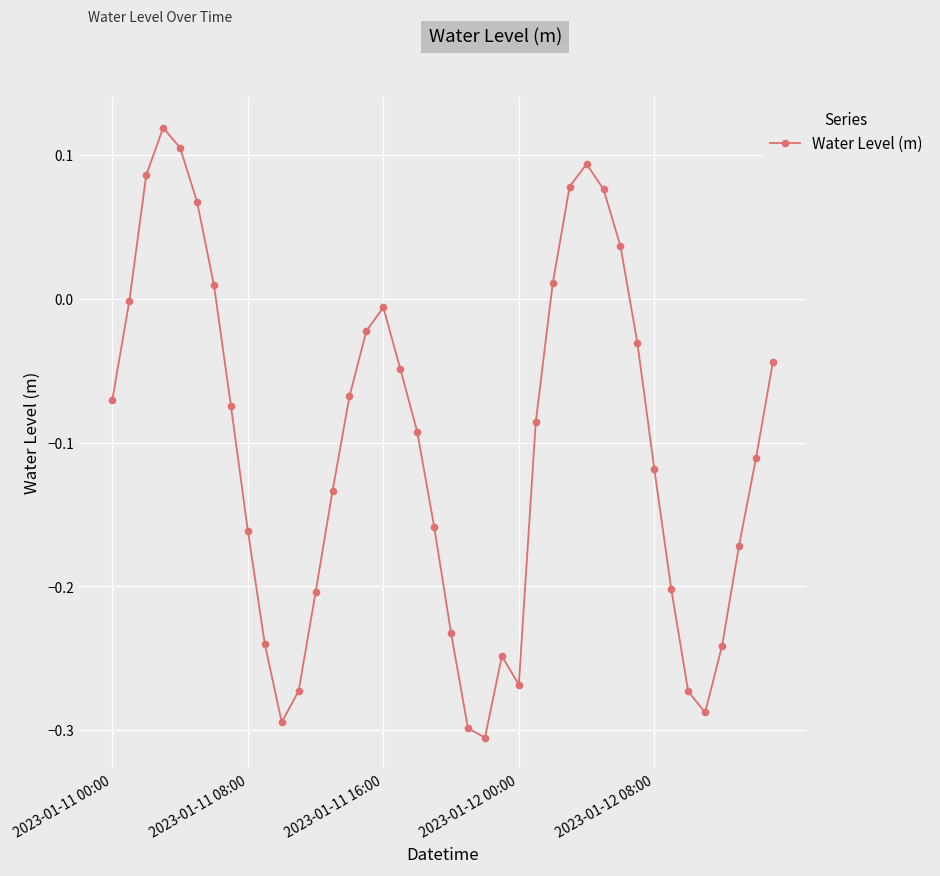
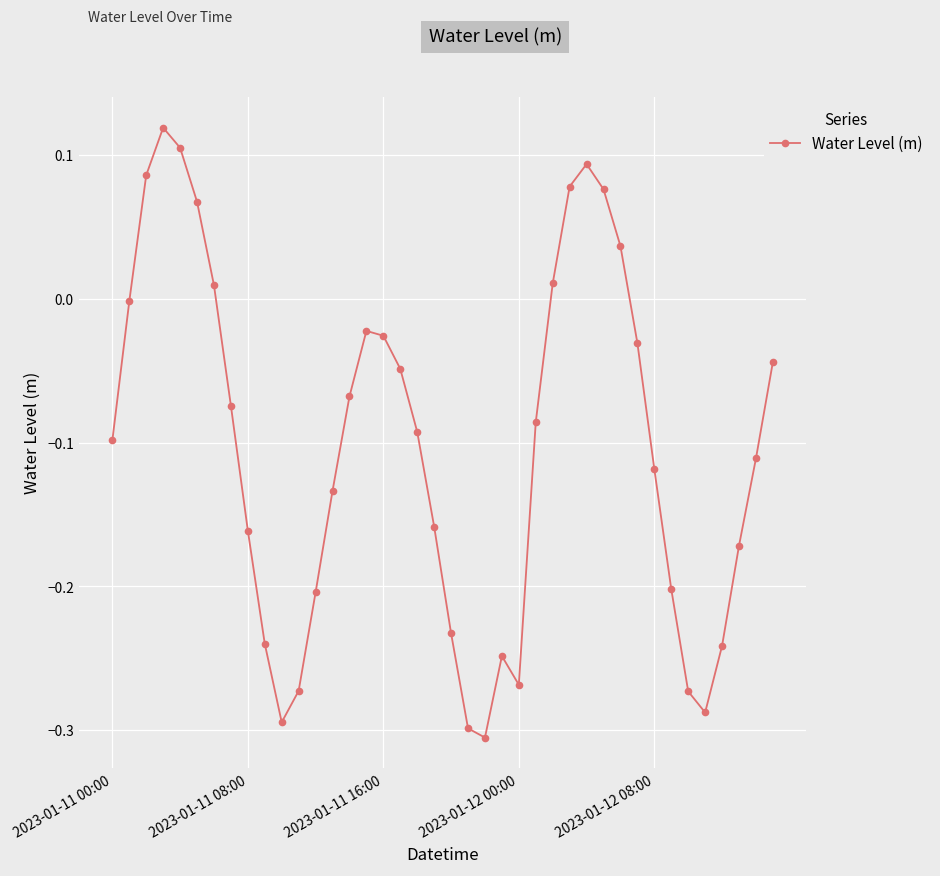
  {
-   "2023-01-11 00:00": -0.070,
+   "2023-01-11 00:00": -0.099,
    "2023-01-11 08:00": -0.161,
-   "2023-01-11 16:00": -0.006,
+   "2023-01-11 16:00": -0.026,
    "2023-01-12 00:00": -0.268,
    "2023-01-12 08:00": -0.118
  }
